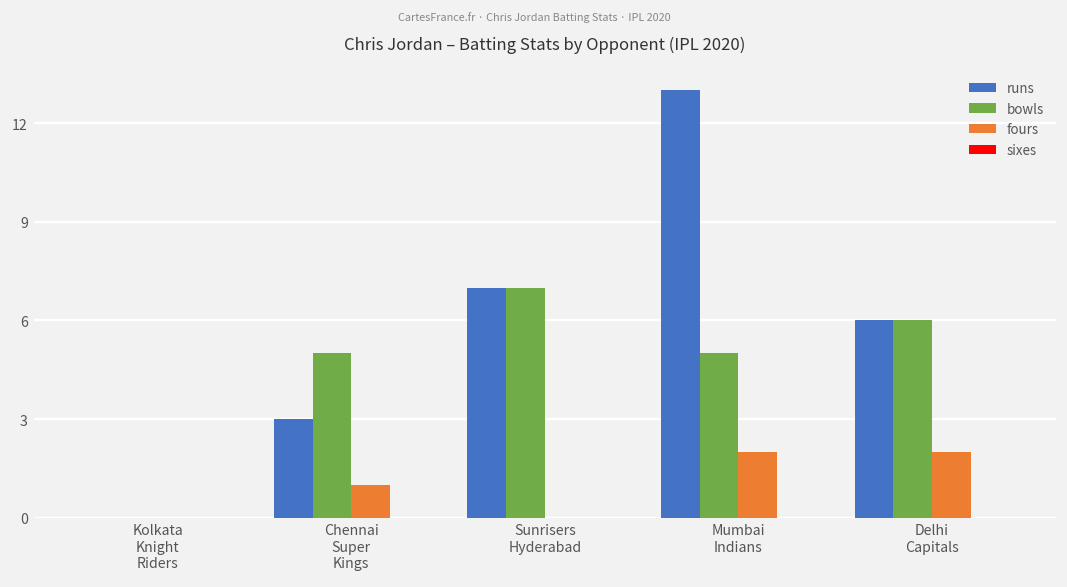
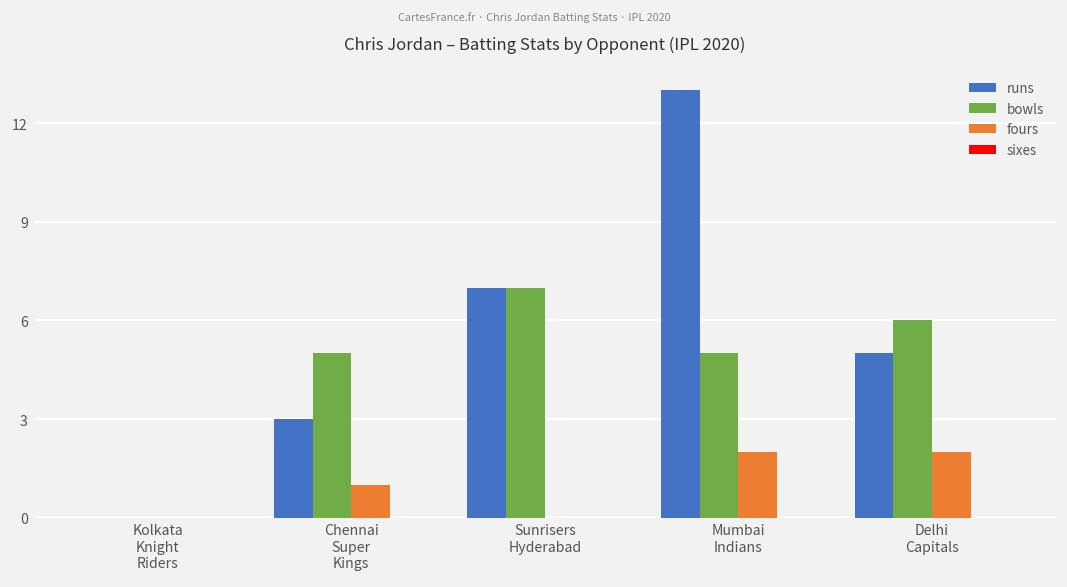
  {
    "runs": {
      "Kolkata Knight Riders": 0,
      "Chennai Super Kings": 3,
      "Sunrisers Hyderabad": 7,
      "Mumbai Indians": 13,
-     "Delhi Capitals": 6
+     "Delhi Capitals": 5
    },
    "bowls": {
      "Kolkata Knight Riders": 0,
      "Chennai Super Kings": 5,
      "Sunrisers Hyderabad": 7,
      "Mumbai Indians": 5,
      "Delhi Capitals": 6
    },
    "fours": {
      "Kolkata Knight Riders": 0,
      "Chennai Super Kings": 1,
      "Sunrisers Hyderabad": 0,
      "Mumbai Indians": 2,
      "Delhi Capitals": 2
    },
    "sixes": {
      "Kolkata Knight Riders": 0,
      "Chennai Super Kings": 0,
      "Sunrisers Hyderabad": 0,
      "Mumbai Indians": 0,
      "Delhi Capitals": 0
    }
  }
